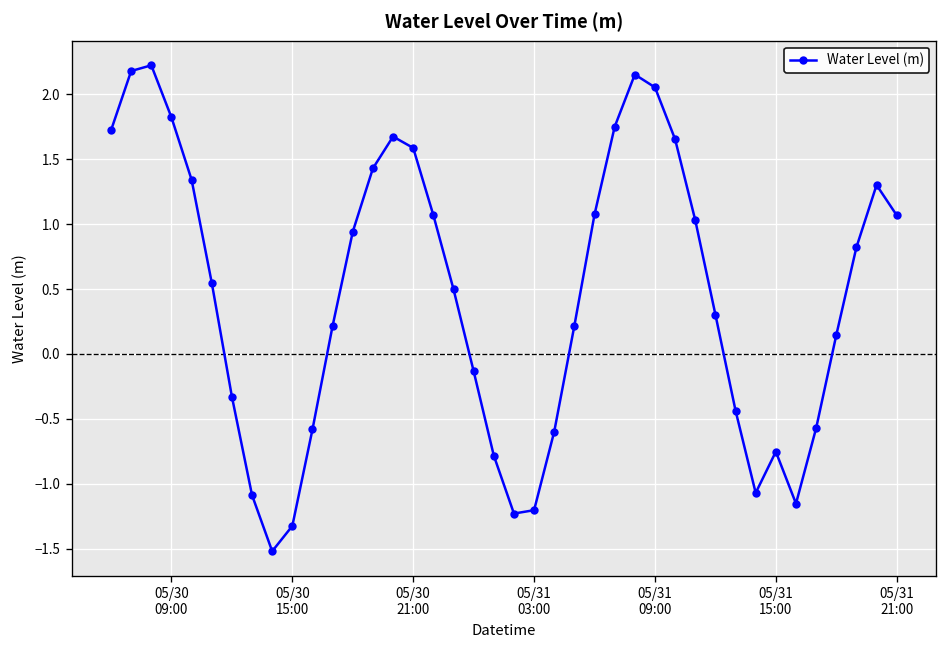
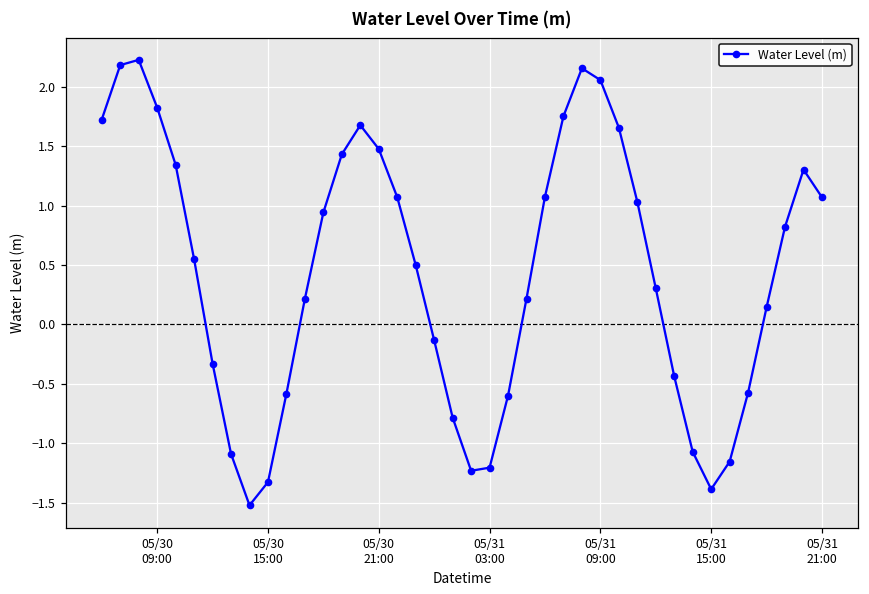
  {
    "05/30 09:00": 1.82,
    "05/30 15:00": -1.33,
-   "05/30 21:00": 1.59,
+   "05/30 21:00": 1.48,
    "05/31 03:00": -1.20,
    "05/31 09:00": 2.05,
-   "05/31 15:00": -0.75,
+   "05/31 15:00": -1.39,
    "05/31 21:00": 1.07
  }
